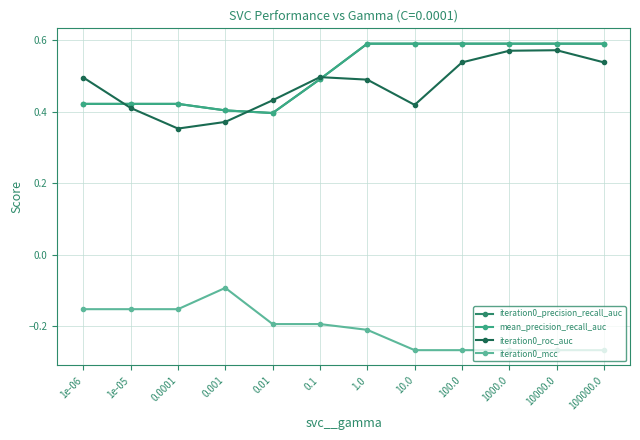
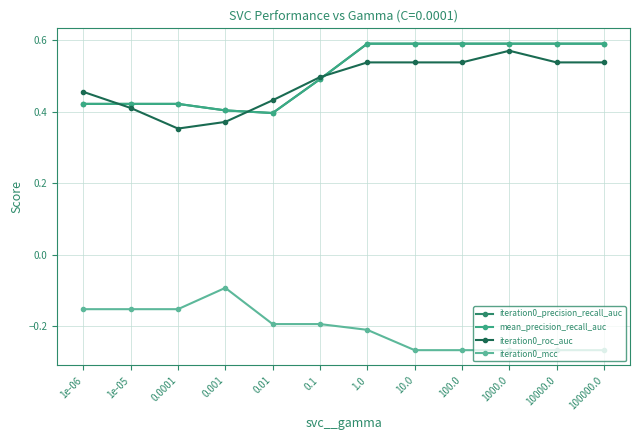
  {
    "iteration0_roc_auc": {
-     "1e-06": 0.49,
+     "1e-06": 0.45,
      "1e-05": 0.41,
      "0.0001": 0.35,
      "0.001": 0.37,
      "0.01": 0.43,
-     "1.0": 0.49,
-     "10.0": 0.42,
+     "1.0": 0.54,
+     "10.0": 0.54,
      "100.0": 0.54,
      "1000.0": 0.57,
-     "10000.0": 0.57,
+     "10000.0": 0.54,
      "100000.0": 0.54
    }
  }
